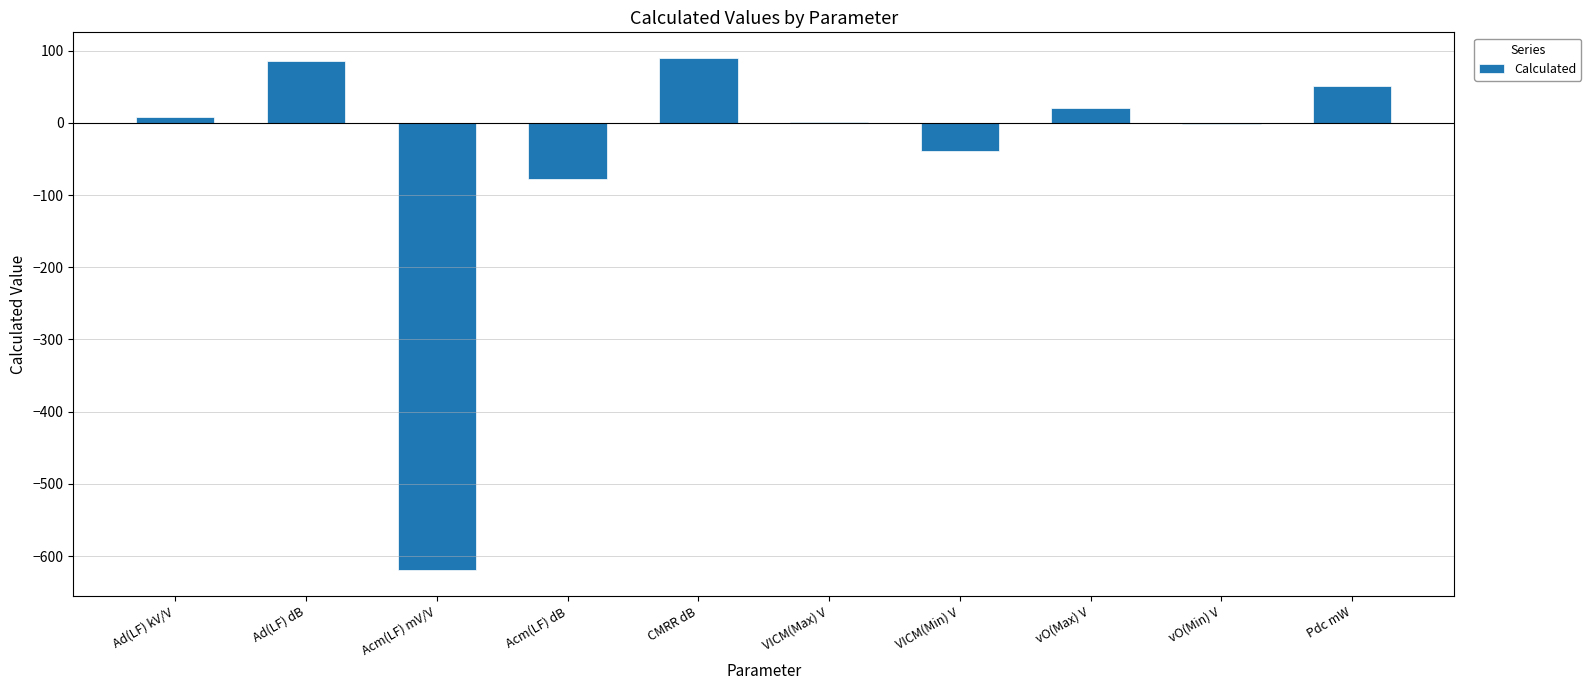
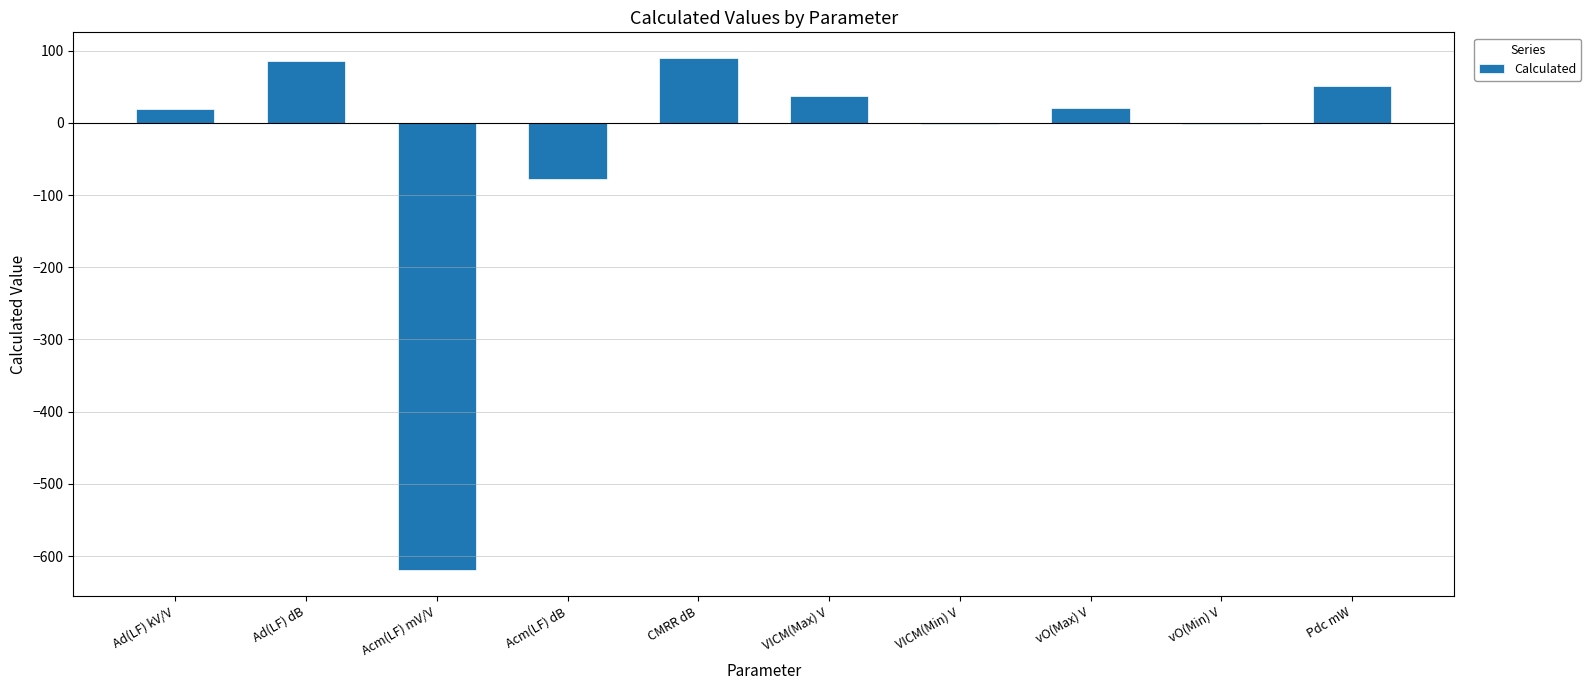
  {
-   "Ad(LF) kV/V": 10,
+   "Ad(LF) kV/V": 20,
    "Ad(LF) dB": 90,
    "Acm(LF) mV/V": -620,
    "Acm(LF) dB": -80,
    "CMRR dB": 90,
-   "VICM(Max) V": 0,
-   "VICM(Min) V": -40,
+   "VICM(Max) V": 40,
+   "VICM(Min) V": 0,
    "vO(Max) V": 20,
    "Pdc mW": 50
  }
